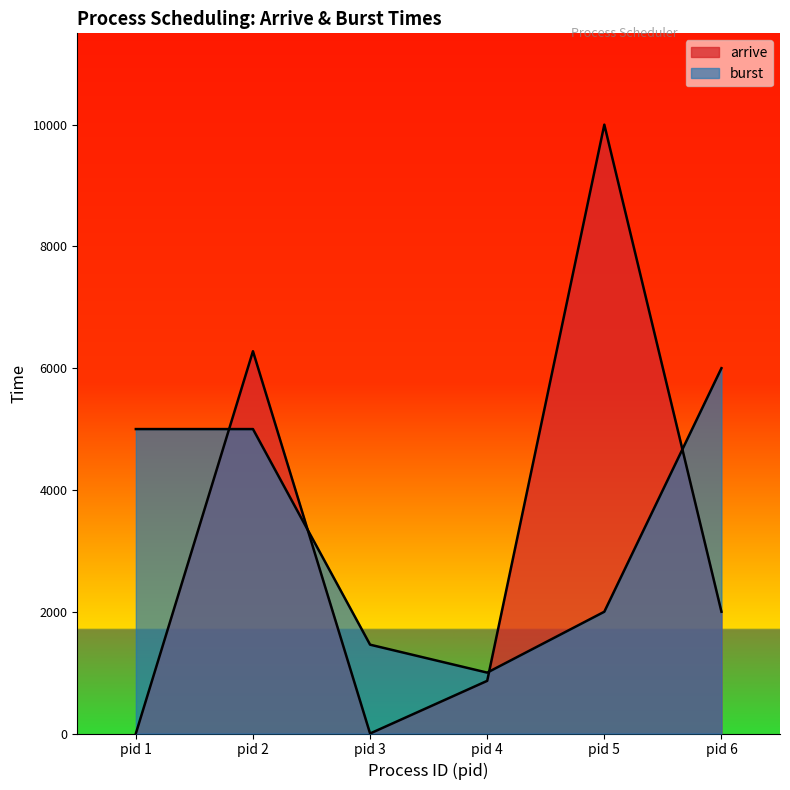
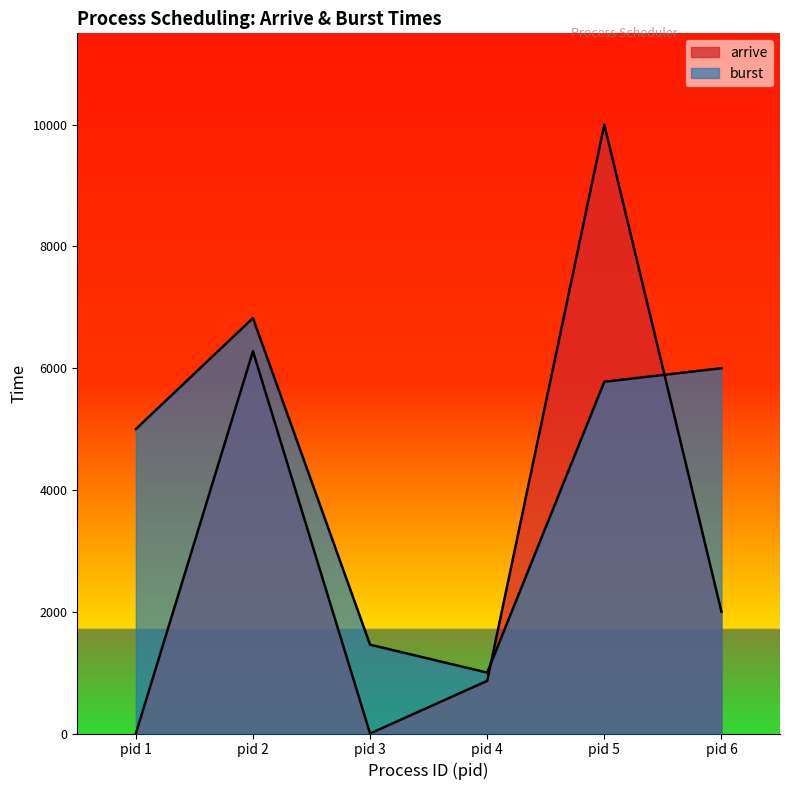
  {
    "arrive": {
      "pid 1": 0,
      "pid 2": 6300,
      "pid 3": 0,
      "pid 4": 900,
      "pid 5": 10000,
      "pid 6": 2000
    },
    "burst": {
      "pid 1": 5000,
-     "pid 2": 5000,
+     "pid 2": 6800,
      "pid 3": 1500,
      "pid 4": 1000,
-     "pid 5": 2000,
+     "pid 5": 5800,
      "pid 6": 6000
    }
  }
